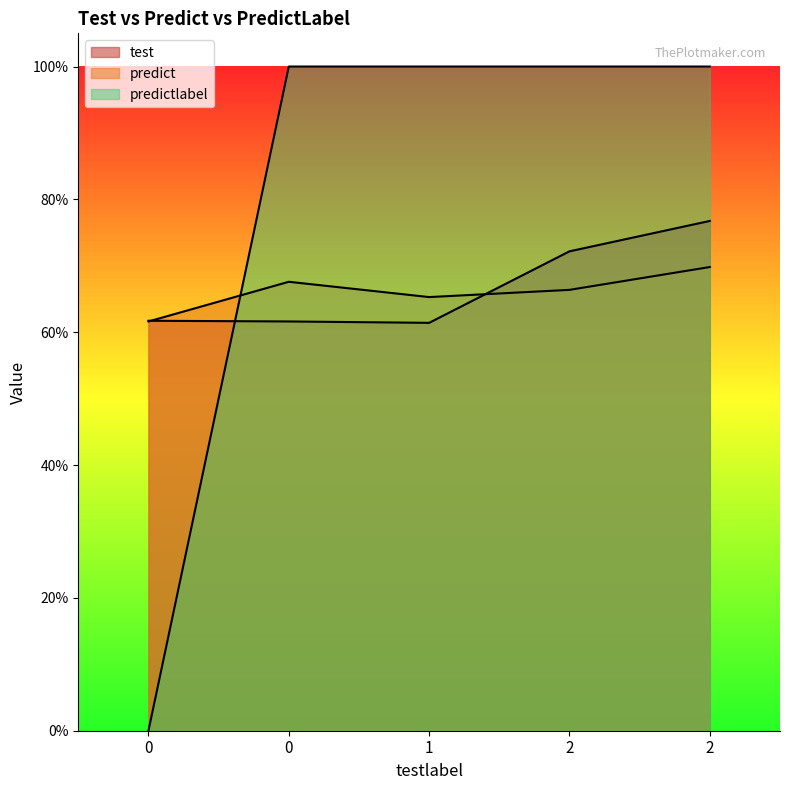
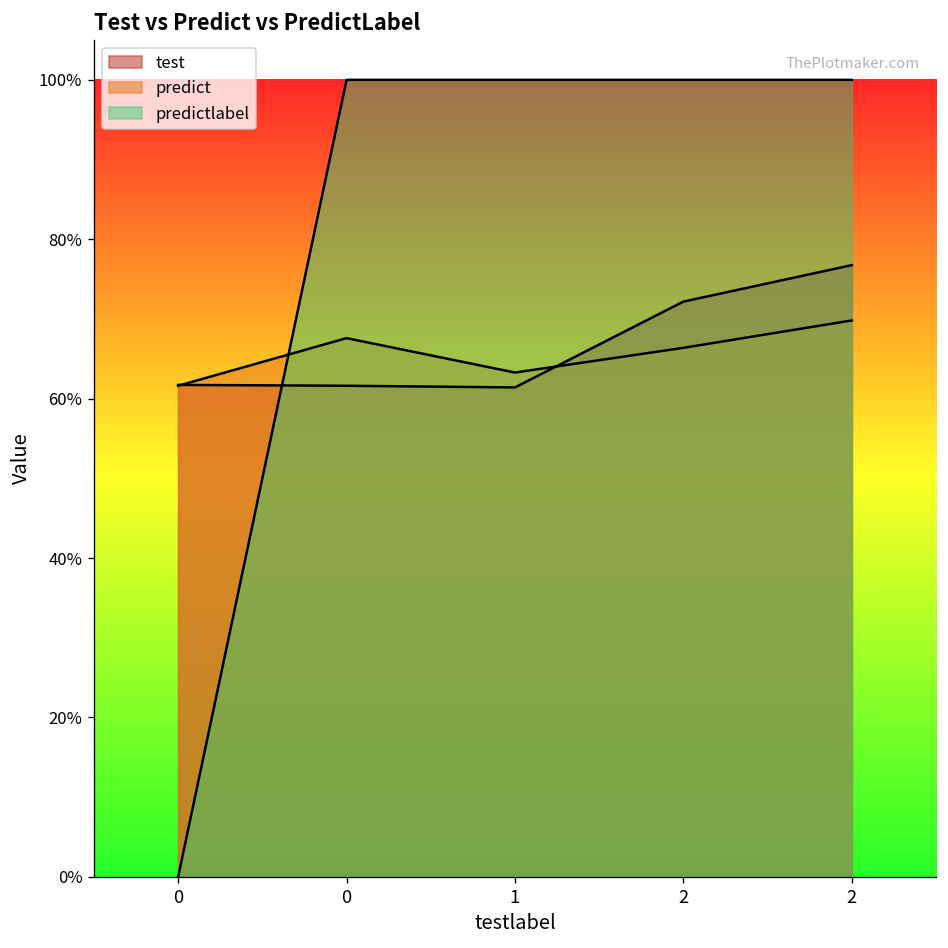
  {
    "test": {
      "1": "61%"
    },
    "predict": {
-     "1": "65%"
+     "1": "63%"
    },
    "predictlabel": {
      "1": "100%"
    }
  }
